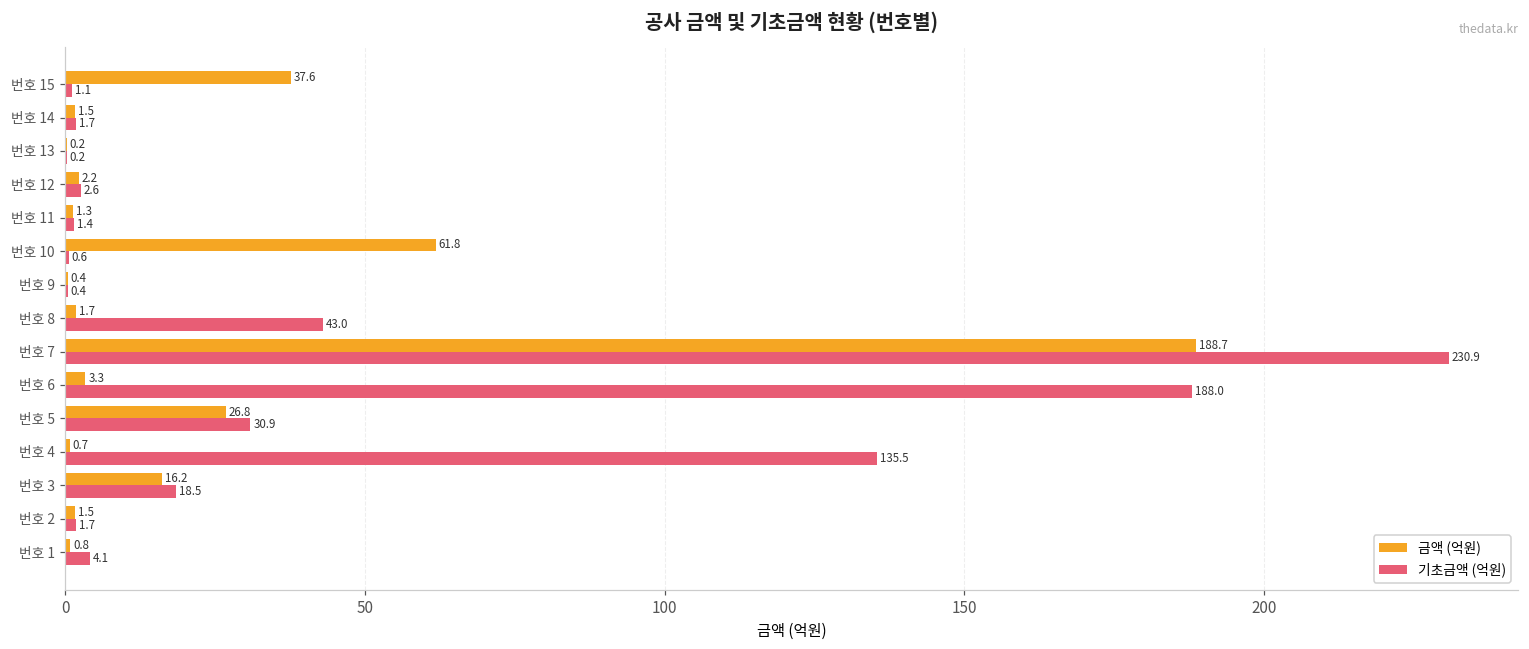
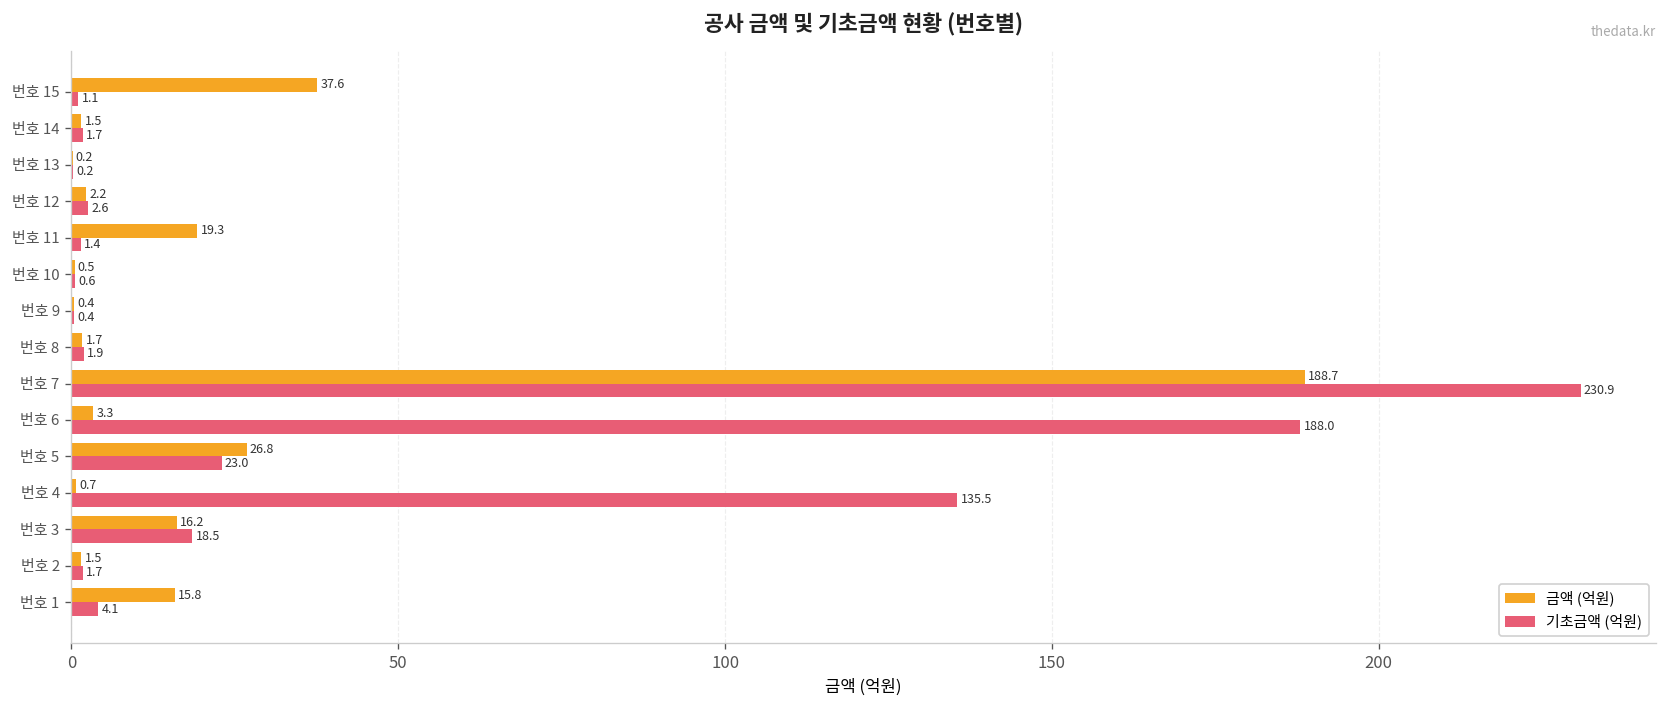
  {
    "금액 (억원)": {
      "번호 15": 37.6,
      "번호 14": 1.5,
      "번호 13": 0.2,
      "번호 12": 2.2,
-     "번호 11": 1.3,
-     "번호 10": 61.8,
+     "번호 11": 19.3,
+     "번호 10": 0.5,
      "번호 9": 0.4,
      "번호 8": 1.7,
      "번호 7": 188.7,
      "번호 6": 3.3,
      "번호 5": 26.8,
      "번호 4": 0.7,
      "번호 3": 16.2,
      "번호 2": 1.5,
-     "번호 1": 0.8
+     "번호 1": 15.8
    },
    "기초금액 (억원)": {
      "번호 15": 1.1,
      "번호 14": 1.7,
      "번호 13": 0.2,
      "번호 12": 2.6,
      "번호 11": 1.4,
      "번호 10": 0.6,
      "번호 9": 0.4,
-     "번호 8": 43.0,
+     "번호 8": 1.9,
      "번호 7": 230.9,
      "번호 6": 188.0,
-     "번호 5": 30.9,
+     "번호 5": 23.0,
      "번호 4": 135.5,
      "번호 3": 18.5,
      "번호 2": 1.7,
      "번호 1": 4.1
    }
  }
